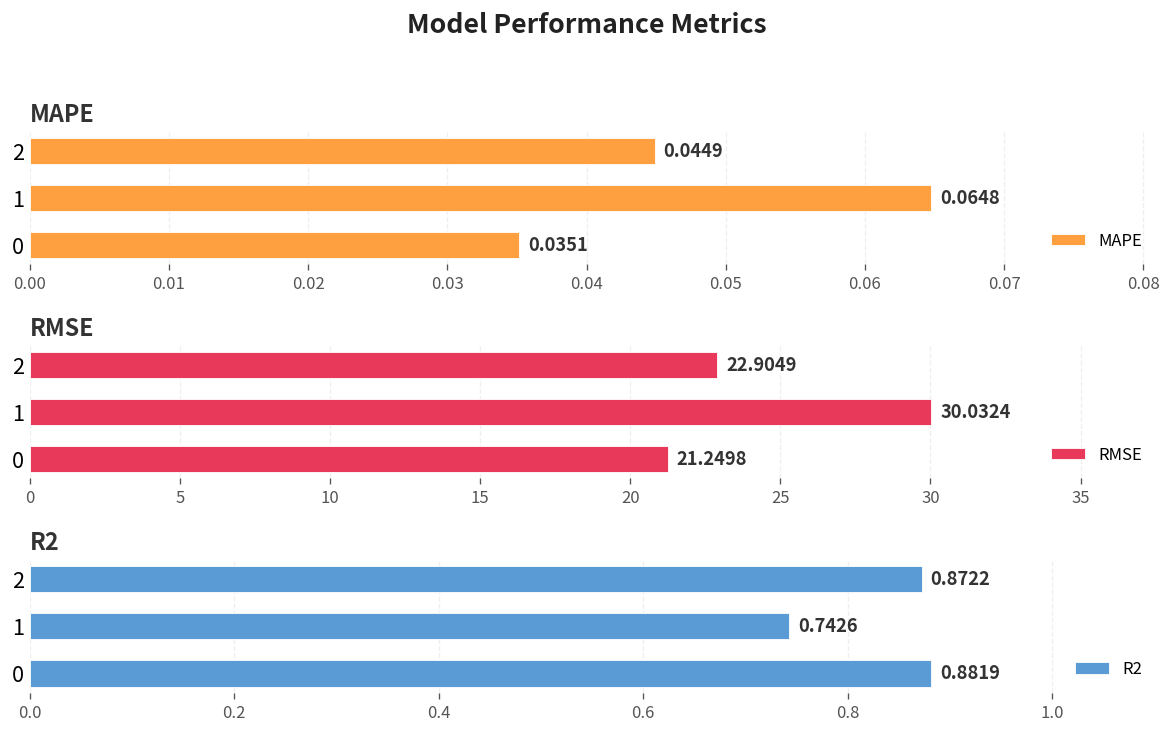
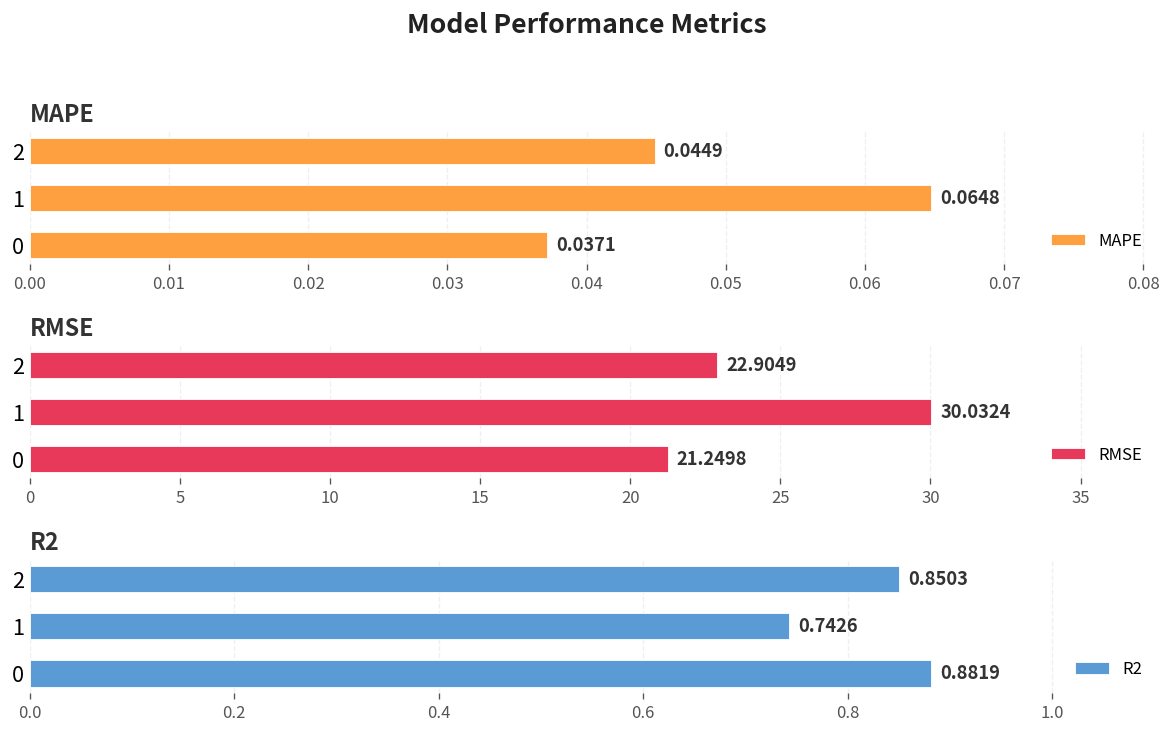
  {
    "MAPE": {
      "2": 0.0449,
      "1": 0.0648,
-     "0": 0.0351
+     "0": 0.0371
    },
    "RMSE": {
      "2": 22.9049,
      "1": 30.0324,
      "0": 21.2498
    },
    "R2": {
-     "2": 0.8722,
+     "2": 0.8503,
      "1": 0.7426,
      "0": 0.8819
    }
  }
